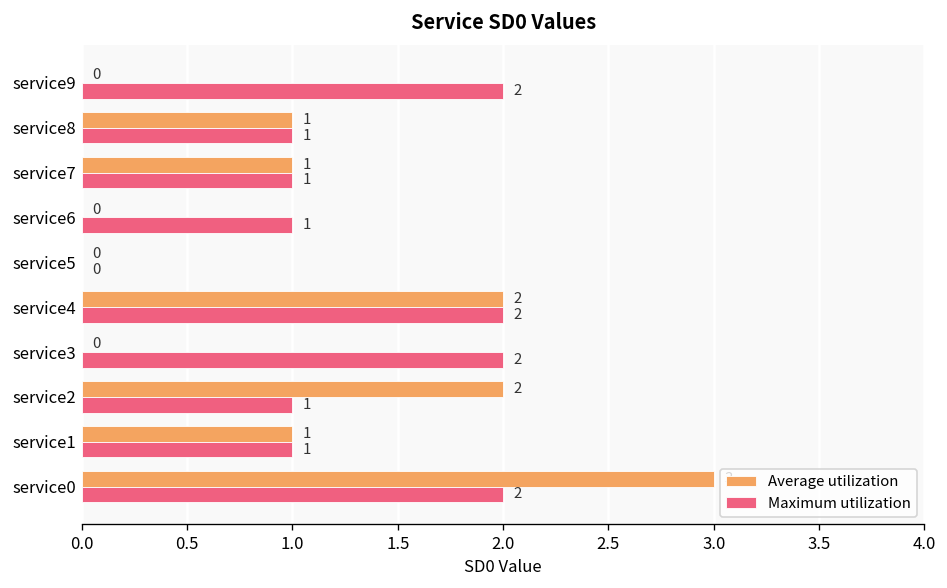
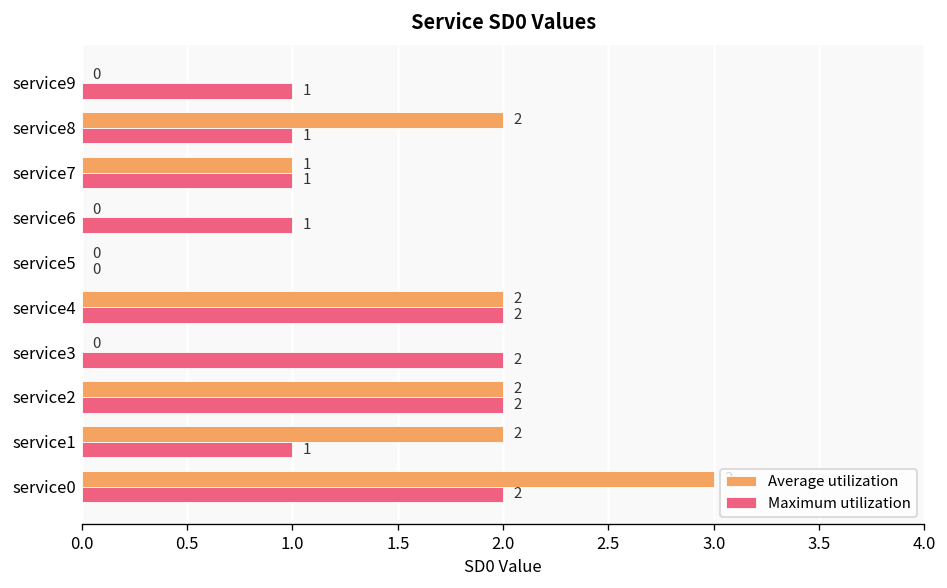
  {
    "Average utilization": {
      "service9": 0,
-     "service8": 1,
+     "service8": 2,
      "service7": 1,
      "service6": 0,
      "service5": 0,
      "service4": 2,
      "service3": 0,
      "service2": 2,
-     "service1": 1
+     "service1": 2
    },
    "Maximum utilization": {
-     "service9": 2,
+     "service9": 1,
      "service8": 1,
      "service7": 1,
      "service6": 1,
      "service5": 0,
      "service4": 2,
      "service3": 2,
-     "service2": 1,
+     "service2": 2,
      "service1": 1,
      "service0": 2
    }
  }
